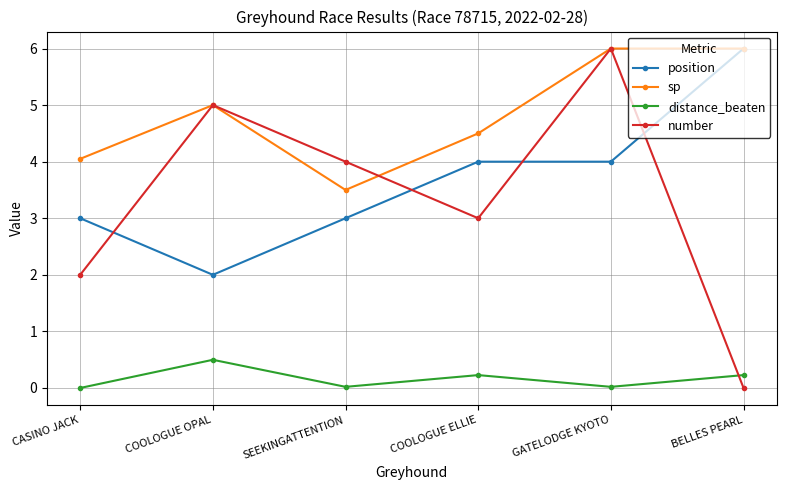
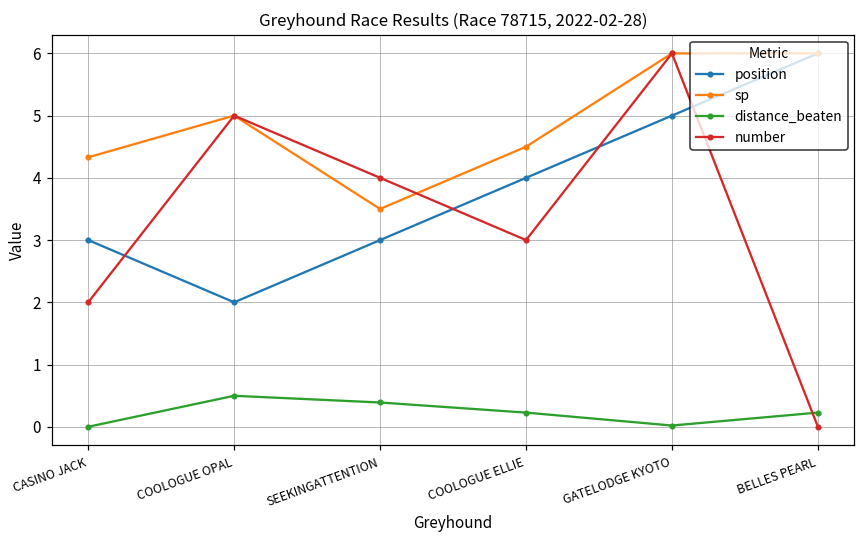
  {
    "position": {
      "CASINO JACK": 3,
      "COOLOGUE OPAL": 2,
      "SEEKINGATTENTION": 3,
      "COOLOGUE ELLIE": 4,
-     "GATELODGE KYOTO": 4
+     "GATELODGE KYOTO": 5
    },
    "sp": {
-     "CASINO JACK": 4.1,
+     "CASINO JACK": 4.3,
      "SEEKINGATTENTION": 3.5,
      "COOLOGUE ELLIE": 4.5
    },
    "distance_beaten": {
      "CASINO JACK": 0.0,
      "COOLOGUE OPAL": 0.5,
-     "SEEKINGATTENTION": 0.0,
+     "SEEKINGATTENTION": 0.4,
      "COOLOGUE ELLIE": 0.2,
      "GATELODGE KYOTO": 0.0,
      "BELLES PEARL": 0.2
    },
    "number": {
      "CASINO JACK": 2.0,
      "SEEKINGATTENTION": 4.0,
      "COOLOGUE ELLIE": 3.0,
      "BELLES PEARL": 0.0
    }
  }
